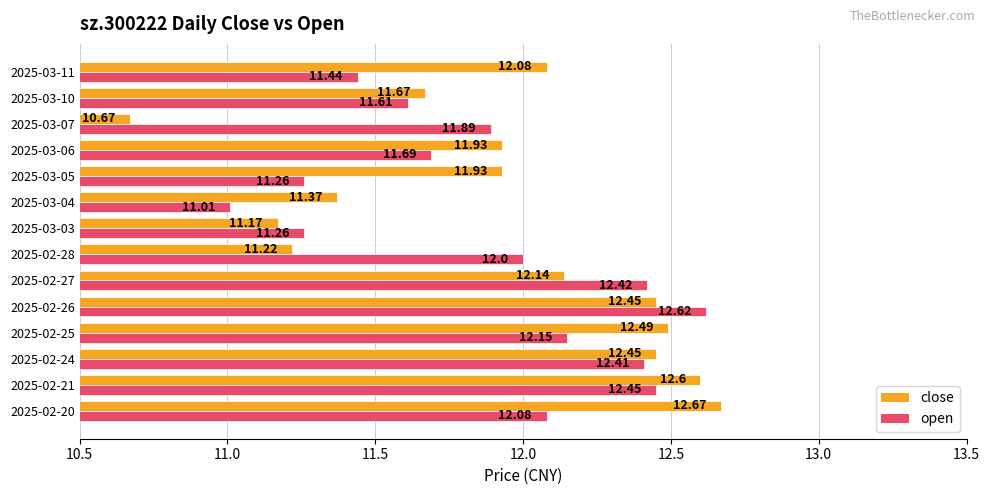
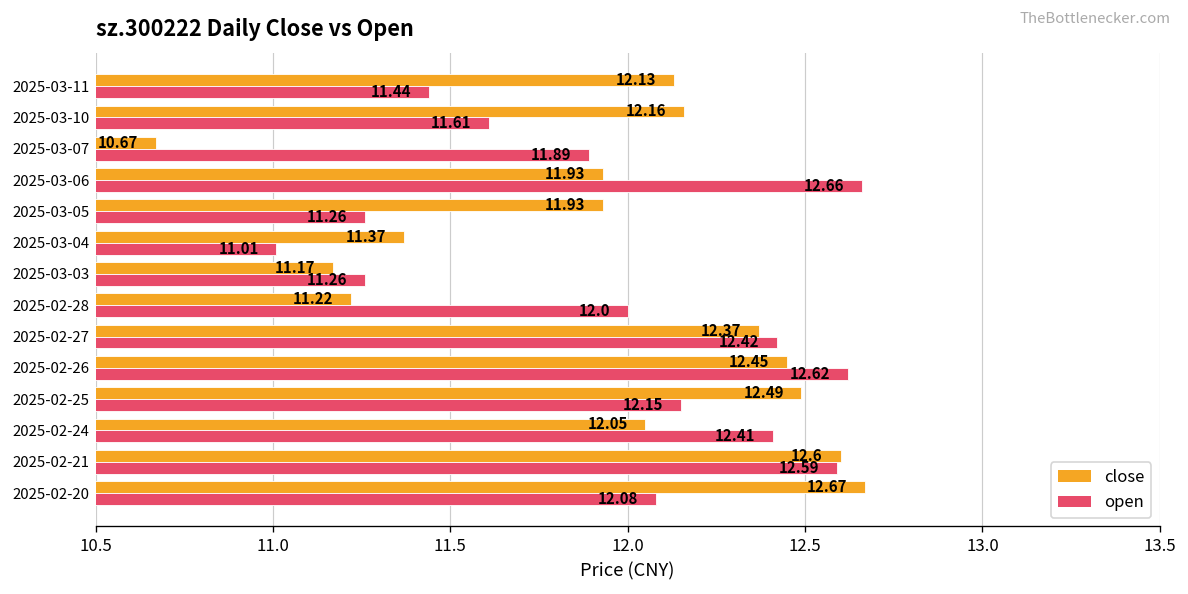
  {
    "close": {
-     "2025-03-11": 12.08,
-     "2025-03-10": 11.67,
+     "2025-03-11": 12.13,
+     "2025-03-10": 12.16,
      "2025-03-07": 10.67,
      "2025-03-06": 11.93,
      "2025-03-05": 11.93,
      "2025-03-04": 11.37,
      "2025-03-03": 11.17,
      "2025-02-28": 11.22,
-     "2025-02-27": 12.14,
+     "2025-02-27": 12.37,
      "2025-02-26": 12.45,
      "2025-02-25": 12.49,
-     "2025-02-24": 12.45,
+     "2025-02-24": 12.05,
      "2025-02-20": 12.67
    },
    "open": {
      "2025-03-11": 11.44,
      "2025-03-10": 11.61,
      "2025-03-07": 11.89,
-     "2025-03-06": 11.69,
+     "2025-03-06": 12.66,
      "2025-03-05": 11.26,
      "2025-03-04": 11.01,
      "2025-03-03": 11.26,
      "2025-02-28": 12.0,
      "2025-02-27": 12.42,
      "2025-02-26": 12.62,
      "2025-02-25": 12.15,
      "2025-02-24": 12.41,
-     "2025-02-21": 12.45,
+     "2025-02-21": 12.59,
      "2025-02-20": 12.08
    }
  }
